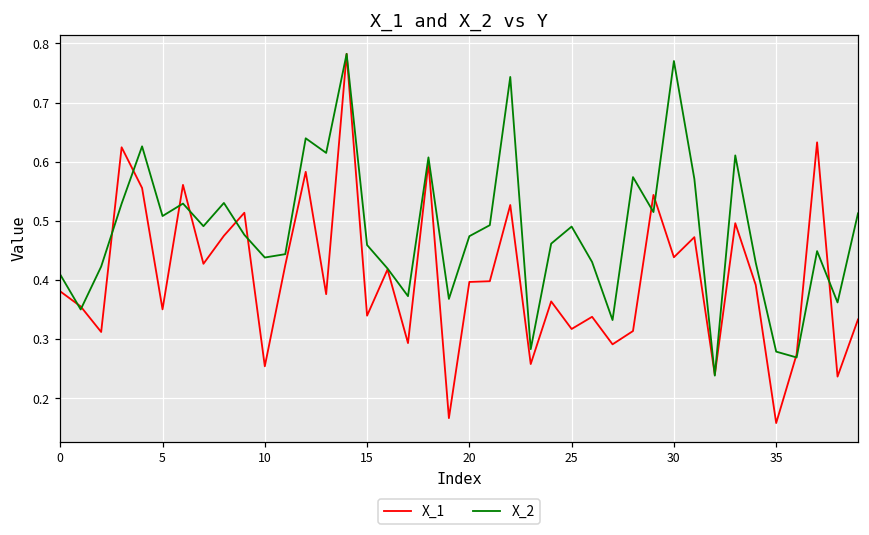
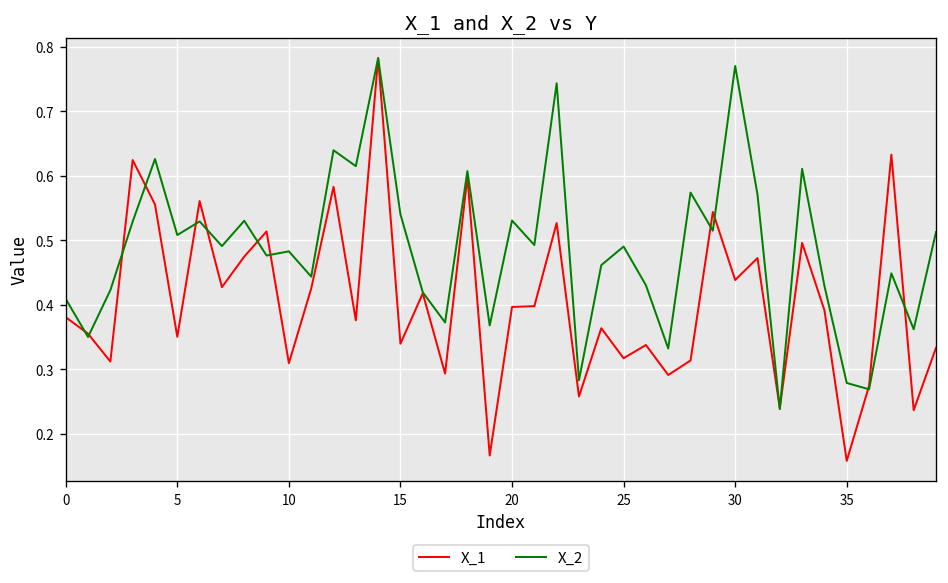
  {
    "X_1": {
      "0": 0.38,
      "5": 0.35,
-     "10": 0.25,
+     "10": 0.31,
      "15": 0.34,
      "20": 0.40,
      "25": 0.32,
      "30": 0.44,
      "35": 0.16
    },
    "X_2": {
      "0": 0.41,
      "5": 0.51,
-     "10": 0.44,
-     "15": 0.46,
-     "20": 0.47,
+     "10": 0.48,
+     "15": 0.54,
+     "20": 0.53,
      "25": 0.49,
      "30": 0.77,
      "35": 0.28
    }
  }
